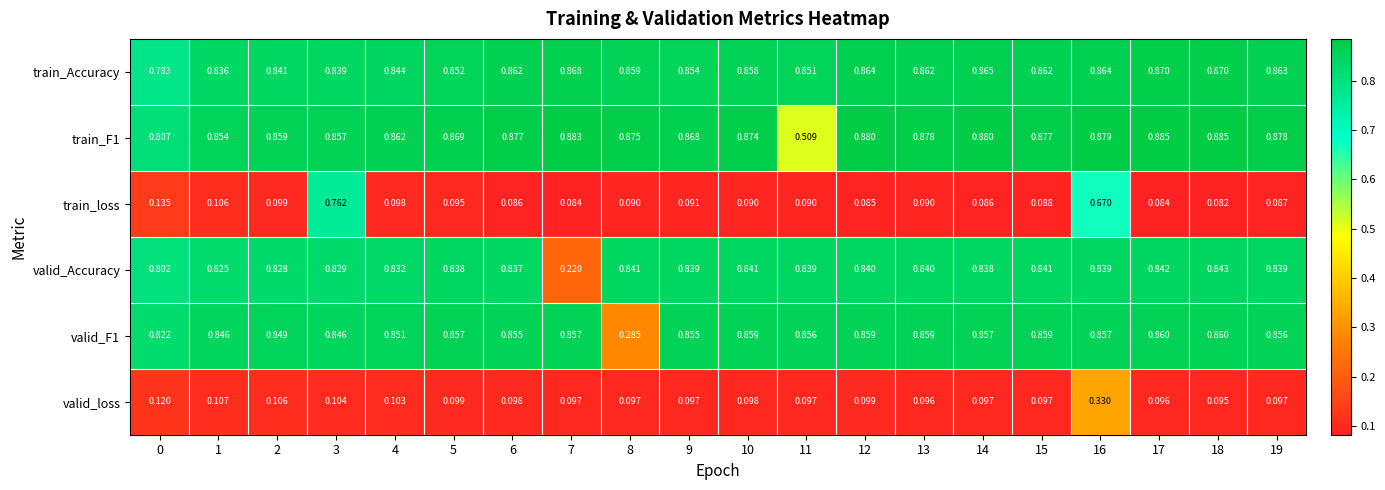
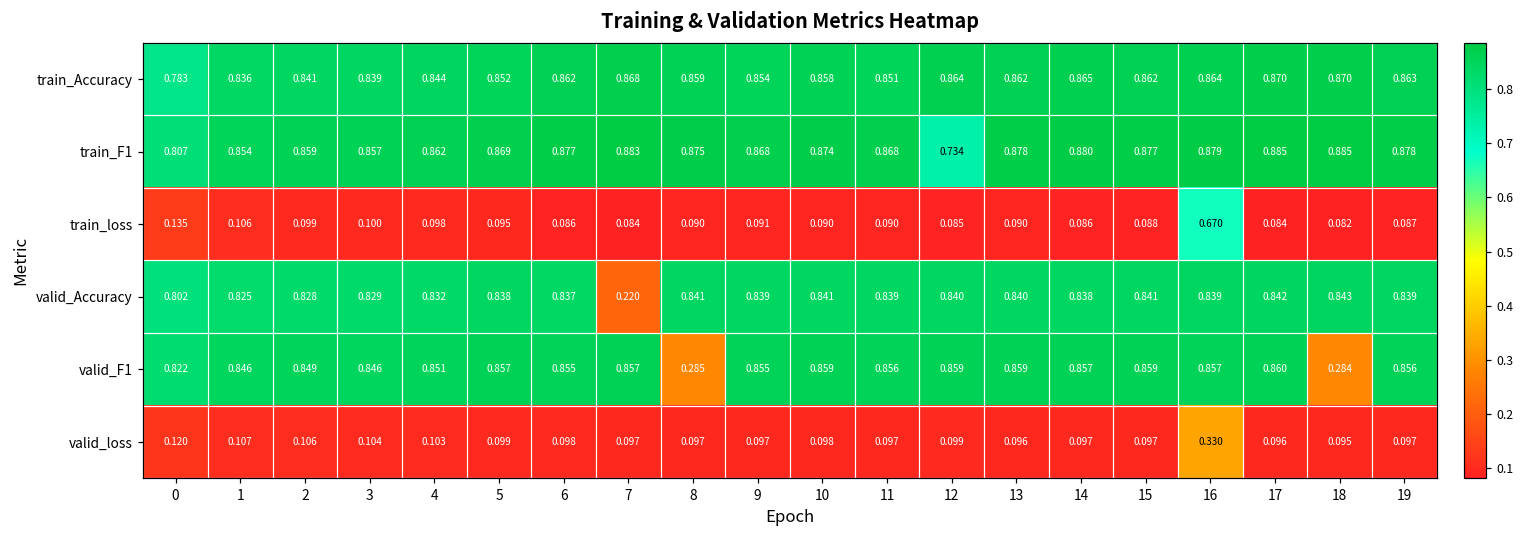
  {
    "train_Accuracy": {
      "0": 0.783,
      "1": 0.836,
      "2": 0.841,
      "3": 0.839,
      "4": 0.844,
      "5": 0.852,
      "6": 0.862,
      "7": 0.868,
      "8": 0.859,
      "9": 0.854,
      "10": 0.858,
      "11": 0.851,
      "12": 0.864,
      "13": 0.862,
      "14": 0.865,
      "15": 0.862,
      "16": 0.864,
      "17": 0.870,
      "18": 0.870,
      "19": 0.863
    },
    "train_F1": {
      "0": 0.807,
      "1": 0.854,
      "2": 0.859,
      "3": 0.857,
      "4": 0.862,
      "5": 0.869,
      "6": 0.877,
      "7": 0.883,
      "8": 0.875,
      "9": 0.868,
      "10": 0.874,
-     "11": 0.509,
-     "12": 0.880,
+     "11": 0.868,
+     "12": 0.734,
      "13": 0.878,
      "14": 0.880,
      "15": 0.877,
      "16": 0.879,
      "17": 0.885,
      "18": 0.885,
      "19": 0.878
    },
    "train_loss": {
      "0": 0.135,
      "1": 0.106,
      "2": 0.099,
-     "3": 0.762,
+     "3": 0.100,
      "4": 0.098,
      "5": 0.095,
      "6": 0.086,
      "7": 0.084,
      "8": 0.090,
      "9": 0.091,
      "10": 0.090,
      "11": 0.090,
      "12": 0.085,
      "13": 0.090,
      "14": 0.086,
      "15": 0.088,
      "16": 0.670,
      "17": 0.084,
      "18": 0.082,
      "19": 0.087
    },
    "valid_Accuracy": {
      "0": 0.802,
      "1": 0.825,
      "2": 0.828,
      "3": 0.829,
      "4": 0.832,
      "5": 0.838,
      "6": 0.837,
      "7": 0.220,
      "8": 0.841,
      "9": 0.839,
      "10": 0.841,
      "11": 0.839,
      "12": 0.840,
      "13": 0.840,
      "14": 0.838,
      "15": 0.841,
      "16": 0.839,
      "17": 0.842,
      "18": 0.843,
      "19": 0.839
    },
    "valid_F1": {
      "0": 0.822,
      "1": 0.846,
      "2": 0.849,
      "3": 0.846,
      "4": 0.851,
      "5": 0.857,
      "6": 0.855,
      "7": 0.857,
      "8": 0.285,
      "9": 0.855,
      "10": 0.859,
      "11": 0.856,
      "12": 0.859,
      "13": 0.859,
      "14": 0.857,
      "15": 0.859,
      "16": 0.857,
      "17": 0.860,
-     "18": 0.860,
+     "18": 0.284,
      "19": 0.856
    },
    "valid_loss": {
      "0": 0.120,
      "1": 0.107,
      "2": 0.106,
      "3": 0.104,
      "4": 0.103,
      "5": 0.099,
      "6": 0.098,
      "7": 0.097,
      "8": 0.097,
      "9": 0.097,
      "10": 0.098,
      "11": 0.097,
      "12": 0.099,
      "13": 0.096,
      "14": 0.097,
      "15": 0.097,
      "16": 0.330,
      "17": 0.096,
      "18": 0.095,
      "19": 0.097
    }
  }
